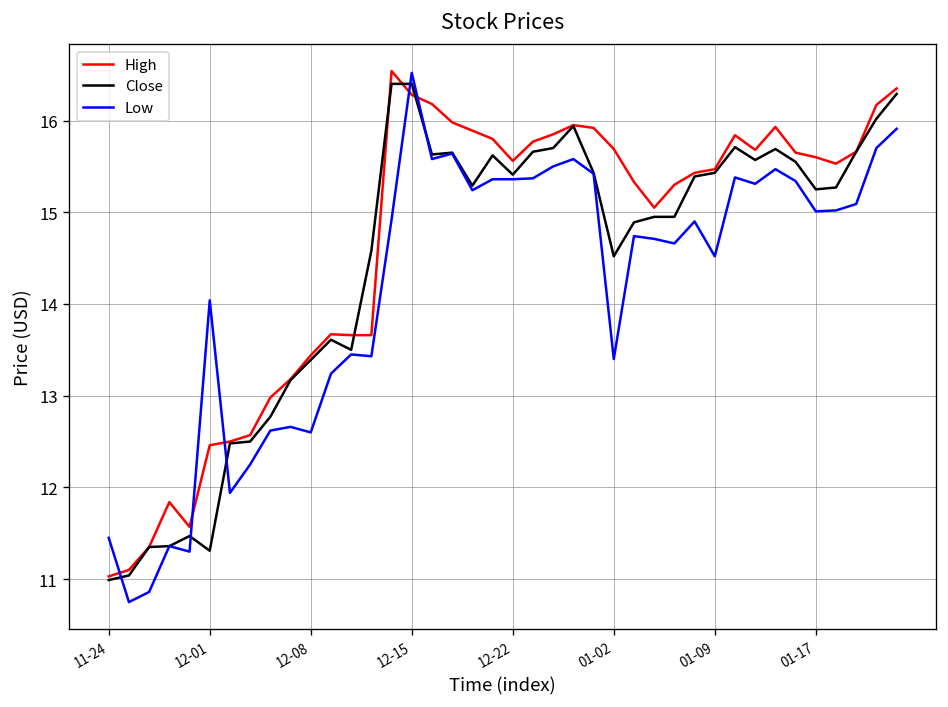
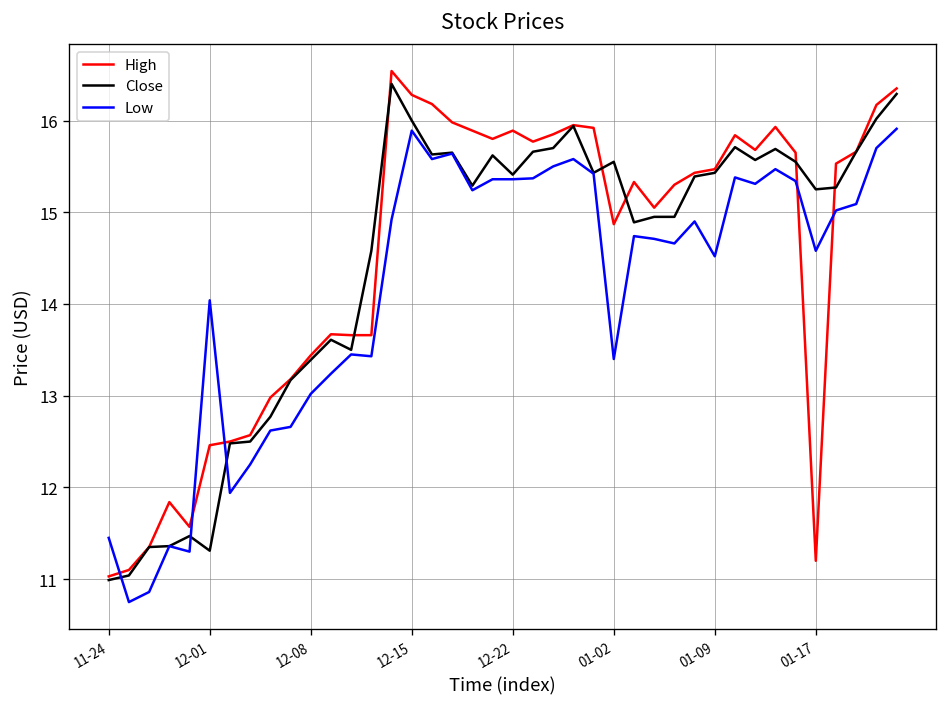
  {
    "High": {
      "11-24": 11.0,
      "12-01": 12.5,
      "12-08": 13.4,
      "12-15": 16.3,
-     "12-22": 15.6,
-     "01-02": 15.7,
+     "12-22": 15.9,
+     "01-02": 14.9,
      "01-09": 15.5,
-     "01-17": 15.6
+     "01-17": 11.2
    },
    "Close": {
      "11-24": 11.0,
      "12-01": 11.3,
      "12-08": 13.4,
-     "12-15": 16.4,
+     "12-15": 16.0,
      "12-22": 15.4,
-     "01-02": 14.5,
+     "01-02": 15.6,
      "01-09": 15.4,
      "01-17": 15.3
    },
    "Low": {
      "11-24": 11.5,
      "12-01": 14.0,
-     "12-08": 12.6,
-     "12-15": 16.5,
+     "12-08": 13.0,
+     "12-15": 15.9,
      "12-22": 15.4,
      "01-02": 13.4,
      "01-09": 14.5,
-     "01-17": 15.0
+     "01-17": 14.6
    }
  }
